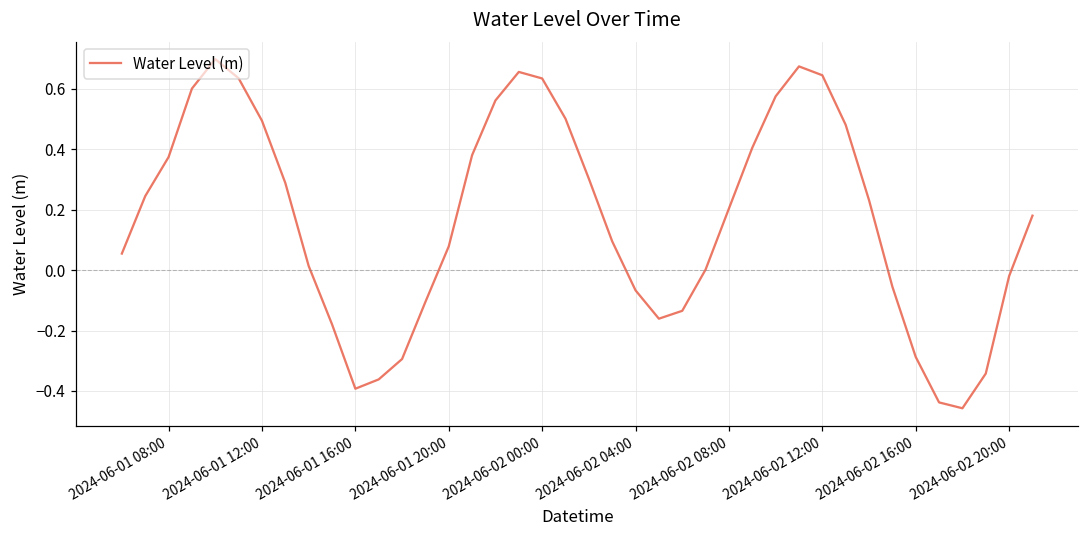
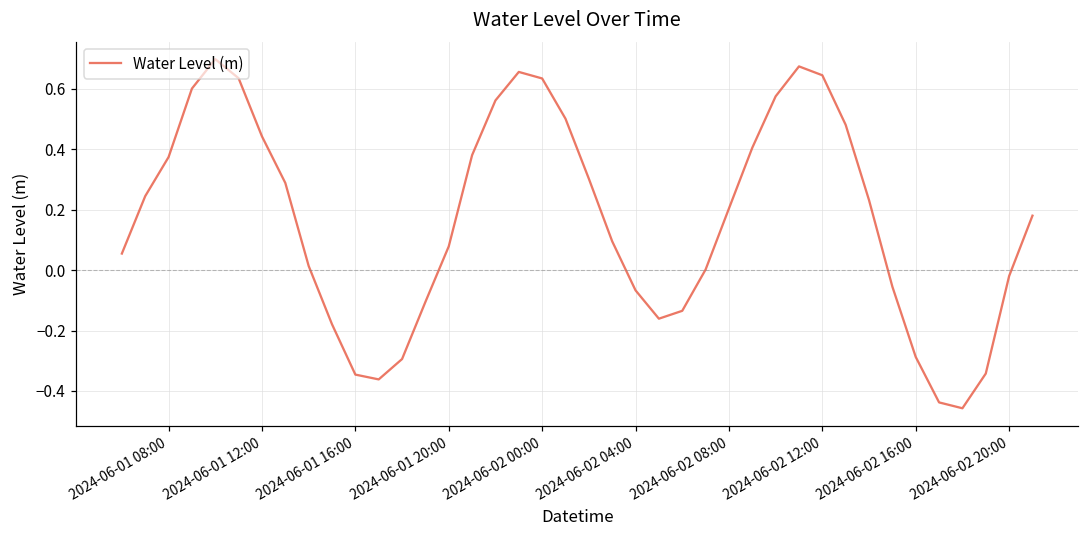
  {
    "2024-06-01 08:00": 0.37,
-   "2024-06-01 12:00": 0.49,
-   "2024-06-01 16:00": -0.39,
+   "2024-06-01 12:00": 0.44,
+   "2024-06-01 16:00": -0.35,
    "2024-06-01 20:00": 0.08,
    "2024-06-02 00:00": 0.63,
    "2024-06-02 04:00": -0.07,
    "2024-06-02 08:00": 0.20,
    "2024-06-02 12:00": 0.65,
    "2024-06-02 16:00": -0.29,
    "2024-06-02 20:00": -0.02
  }
